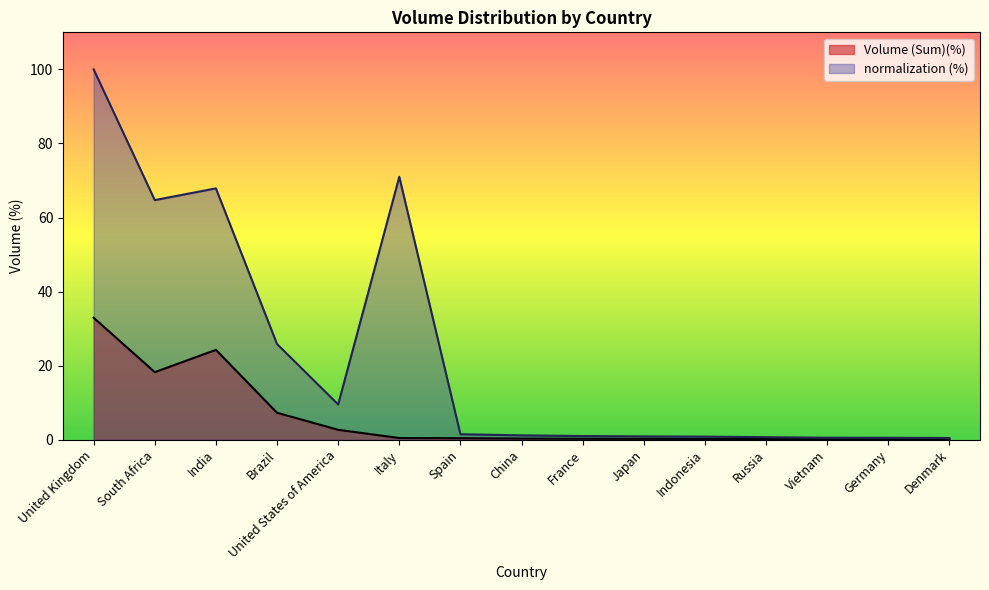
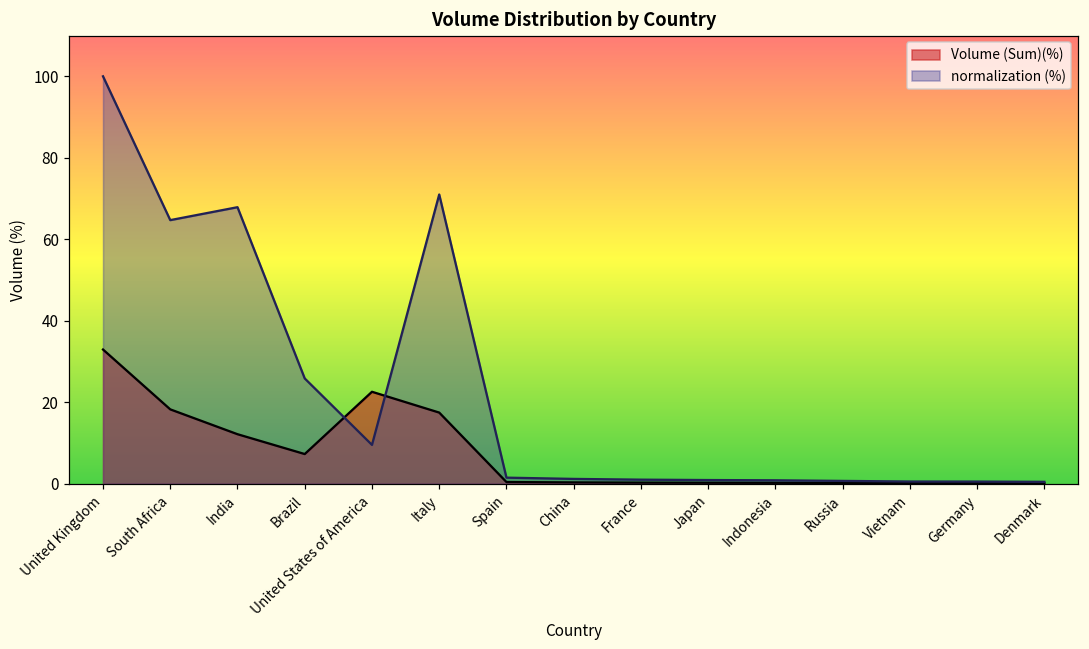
  {
    "Volume (Sum)(%)": {
      "United Kingdom": 33,
      "South Africa": 18,
-     "India": 24,
+     "India": 12,
      "Brazil": 7,
-     "United States of America": 3,
-     "Italy": 0,
+     "United States of America": 23,
+     "Italy": 17,
      "Spain": 0,
      "China": 0,
      "France": 0
    },
    "normalization (%)": {
      "United Kingdom": 100,
      "South Africa": 65,
      "India": 68,
      "Brazil": 26,
      "United States of America": 10,
      "Italy": 71,
      "Spain": 2,
      "China": 1,
      "France": 1
    }
  }
